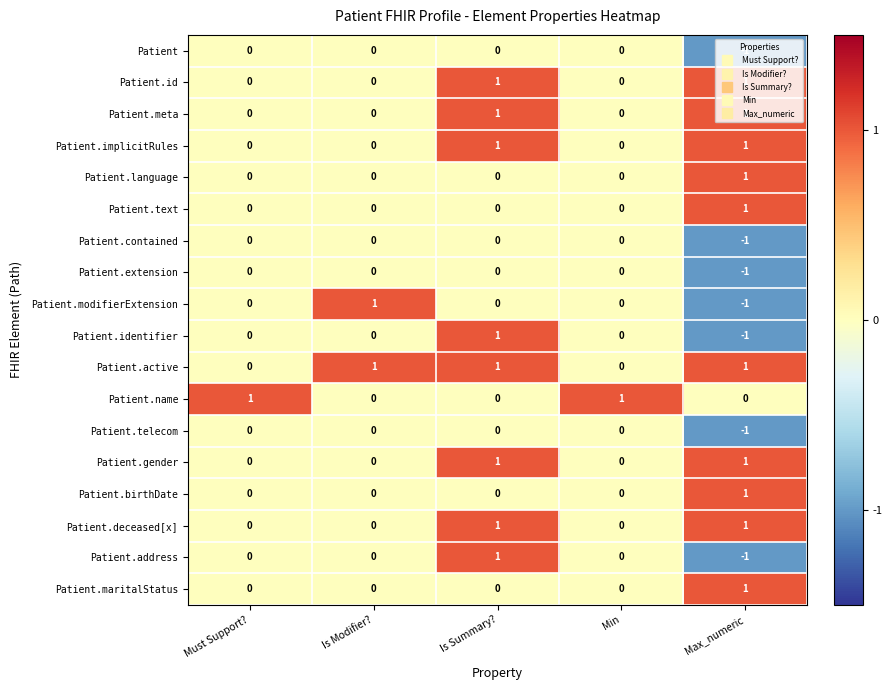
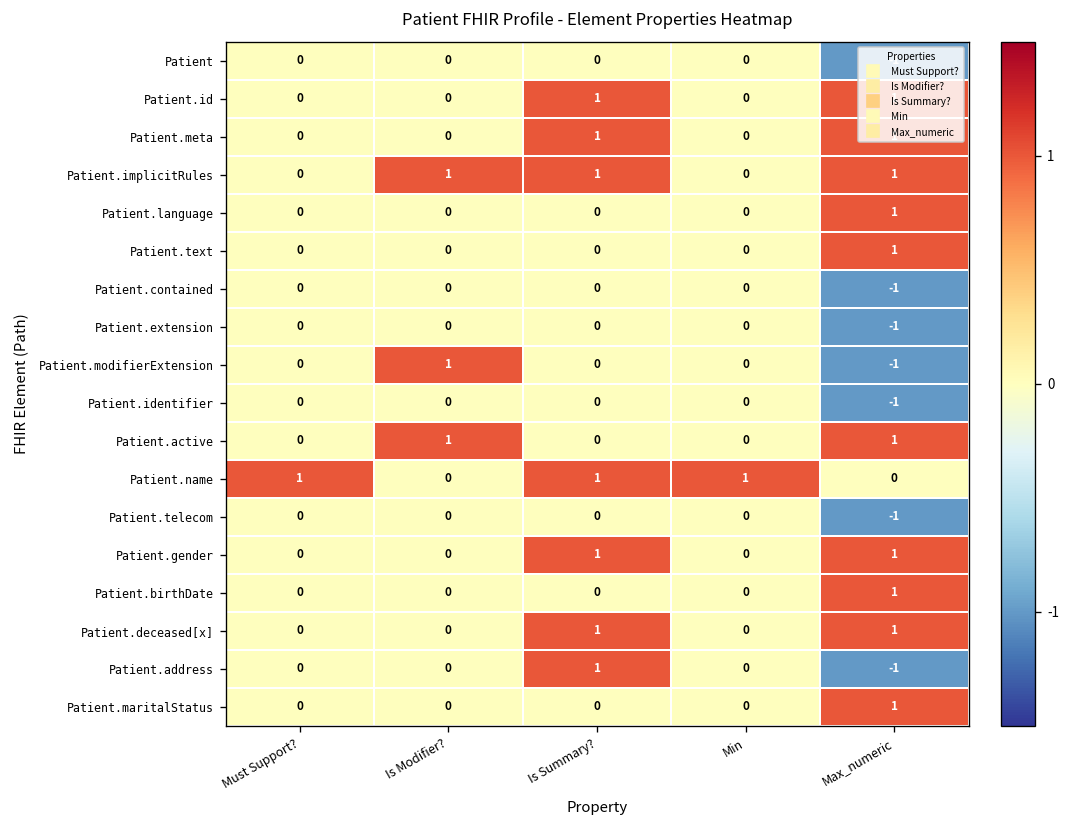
  {
    "Patient": {
      "Must Support?": 0,
      "Is Modifier?": 0,
      "Is Summary?": 0,
      "Min": 0
    },
    "Patient.id": {
      "Must Support?": 0,
      "Is Modifier?": 0,
      "Is Summary?": 1,
      "Min": 0
    },
    "Patient.meta": {
      "Must Support?": 0,
      "Is Modifier?": 0,
      "Is Summary?": 1,
      "Min": 0
    },
    "Patient.implicitRules": {
      "Must Support?": 0,
-     "Is Modifier?": 0,
+     "Is Modifier?": 1,
      "Is Summary?": 1,
      "Min": 0,
      "Max_numeric": 1
    },
    "Patient.language": {
      "Must Support?": 0,
      "Is Modifier?": 0,
      "Is Summary?": 0,
      "Min": 0,
      "Max_numeric": 1
    },
    "Patient.text": {
      "Must Support?": 0,
      "Is Modifier?": 0,
      "Is Summary?": 0,
      "Min": 0,
      "Max_numeric": 1
    },
    "Patient.contained": {
      "Must Support?": 0,
      "Is Modifier?": 0,
      "Is Summary?": 0,
      "Min": 0,
      "Max_numeric": -1
    },
    "Patient.extension": {
      "Must Support?": 0,
      "Is Modifier?": 0,
      "Is Summary?": 0,
      "Min": 0,
      "Max_numeric": -1
    },
    "Patient.modifierExtension": {
      "Must Support?": 0,
      "Is Modifier?": 1,
      "Is Summary?": 0,
      "Min": 0,
      "Max_numeric": -1
    },
    "Patient.identifier": {
      "Must Support?": 0,
      "Is Modifier?": 0,
-     "Is Summary?": 1,
+     "Is Summary?": 0,
      "Min": 0,
      "Max_numeric": -1
    },
    "Patient.active": {
      "Must Support?": 0,
      "Is Modifier?": 1,
-     "Is Summary?": 1,
+     "Is Summary?": 0,
      "Min": 0,
      "Max_numeric": 1
    },
    "Patient.name": {
      "Must Support?": 1,
      "Is Modifier?": 0,
-     "Is Summary?": 0,
+     "Is Summary?": 1,
      "Min": 1,
      "Max_numeric": 0
    },
    "Patient.telecom": {
      "Must Support?": 0,
      "Is Modifier?": 0,
      "Is Summary?": 0,
      "Min": 0,
      "Max_numeric": -1
    },
    "Patient.gender": {
      "Must Support?": 0,
      "Is Modifier?": 0,
      "Is Summary?": 1,
      "Min": 0,
      "Max_numeric": 1
    },
    "Patient.birthDate": {
      "Must Support?": 0,
      "Is Modifier?": 0,
      "Is Summary?": 0,
      "Min": 0,
      "Max_numeric": 1
    },
    "Patient.deceased[x]": {
      "Must Support?": 0,
      "Is Modifier?": 0,
      "Is Summary?": 1,
      "Min": 0,
      "Max_numeric": 1
    },
    "Patient.address": {
      "Must Support?": 0,
      "Is Modifier?": 0,
      "Is Summary?": 1,
      "Min": 0,
      "Max_numeric": -1
    },
    "Patient.maritalStatus": {
      "Must Support?": 0,
      "Is Modifier?": 0,
      "Is Summary?": 0,
      "Min": 0,
      "Max_numeric": 1
    }
  }
